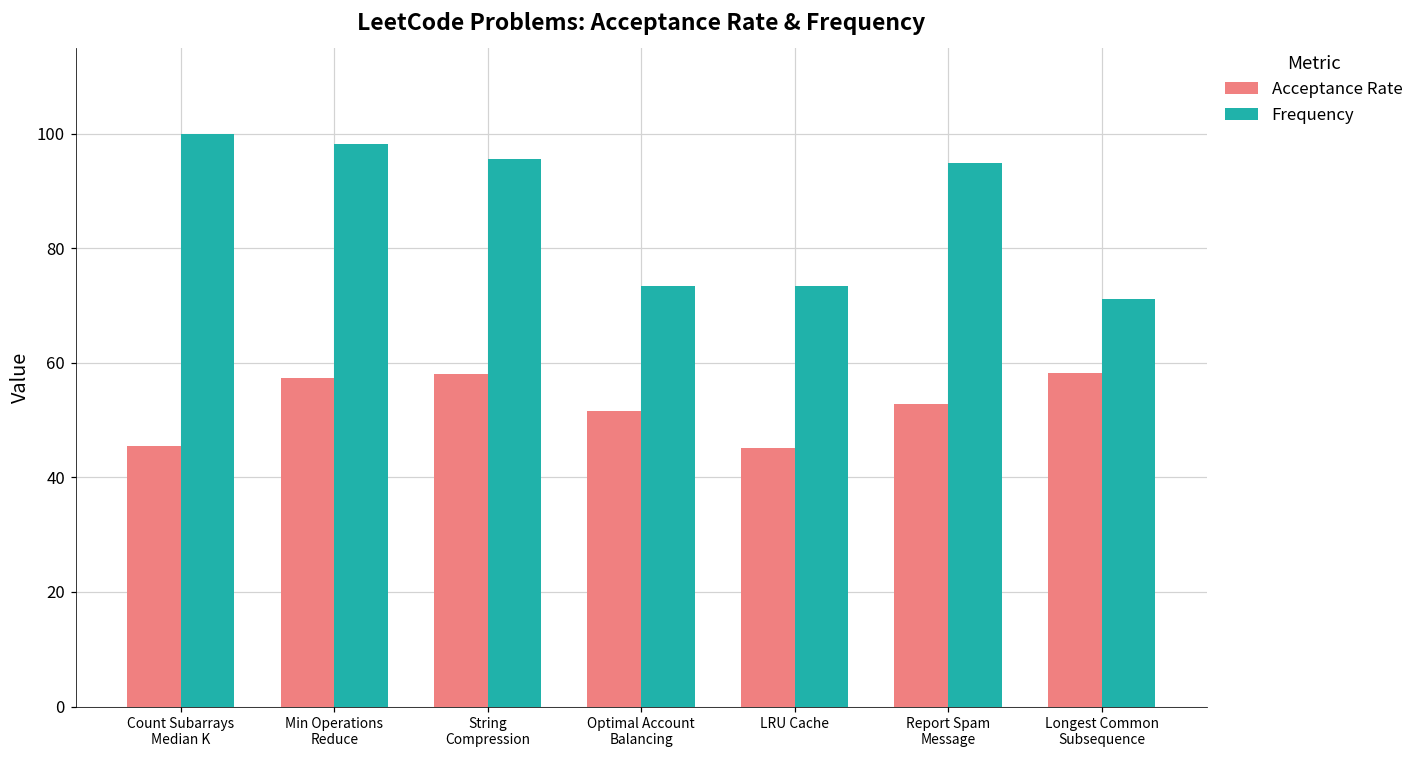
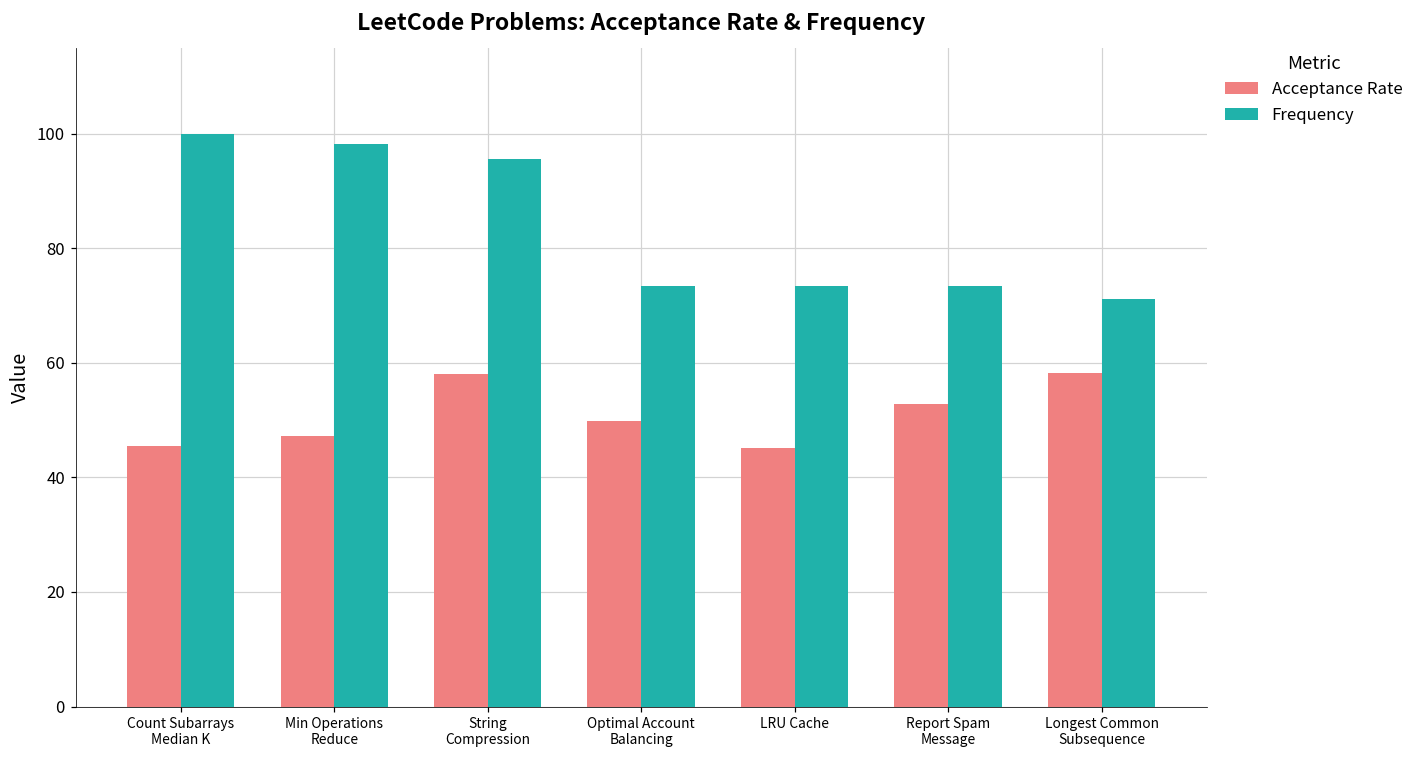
  {
    "Acceptance Rate": {
      "Count Subarrays Median K": 46,
-     "Min Operations Reduce": 57,
+     "Min Operations Reduce": 47,
      "String Compression": 58,
-     "Optimal Account Balancing": 52,
+     "Optimal Account Balancing": 50,
      "LRU Cache": 45,
      "Report Spam Message": 53,
      "Longest Common Subsequence": 58
    },
    "Frequency": {
      "Count Subarrays Median K": 100,
      "Min Operations Reduce": 98,
      "String Compression": 96,
      "Optimal Account Balancing": 74,
      "LRU Cache": 74,
-     "Report Spam Message": 95,
+     "Report Spam Message": 74,
      "Longest Common Subsequence": 71
    }
  }
